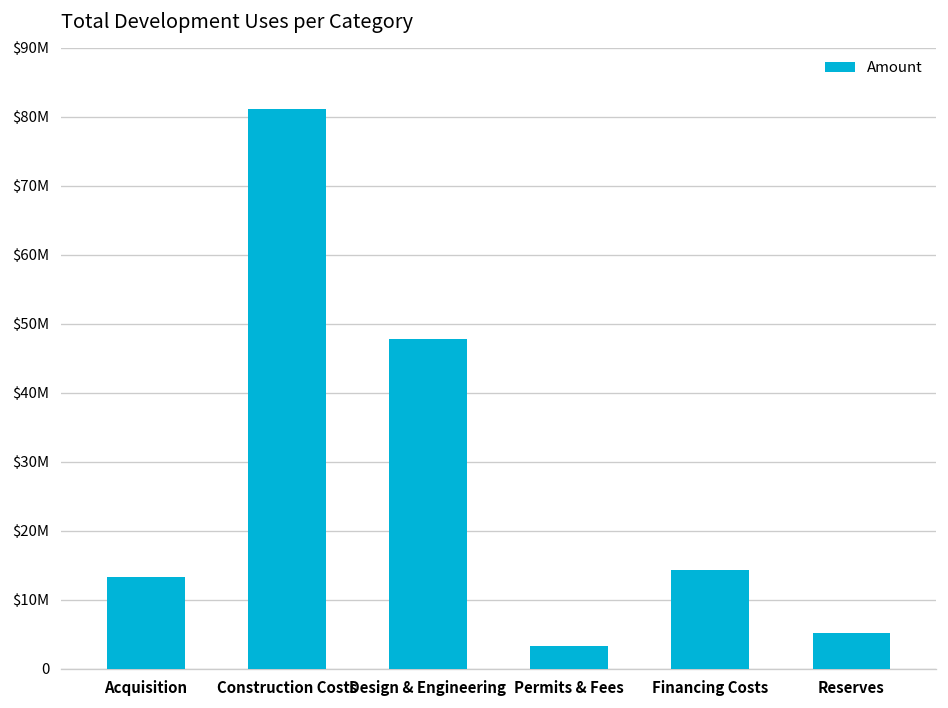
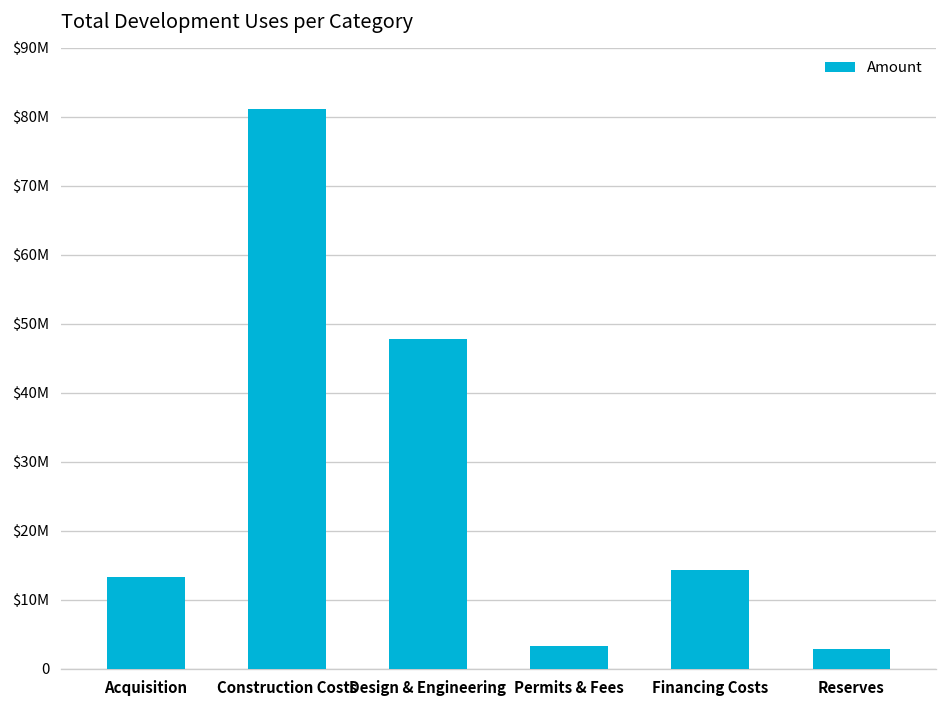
  {
    "Acquisition": "$13000000",
    "Construction Costs": "$81000000",
    "Design & Engineering": "$48000000",
    "Permits & Fees": "$3000000",
    "Financing Costs": "$14000000",
-   "Reserves": "$5000000"
+   "Reserves": "$3000000"
  }
